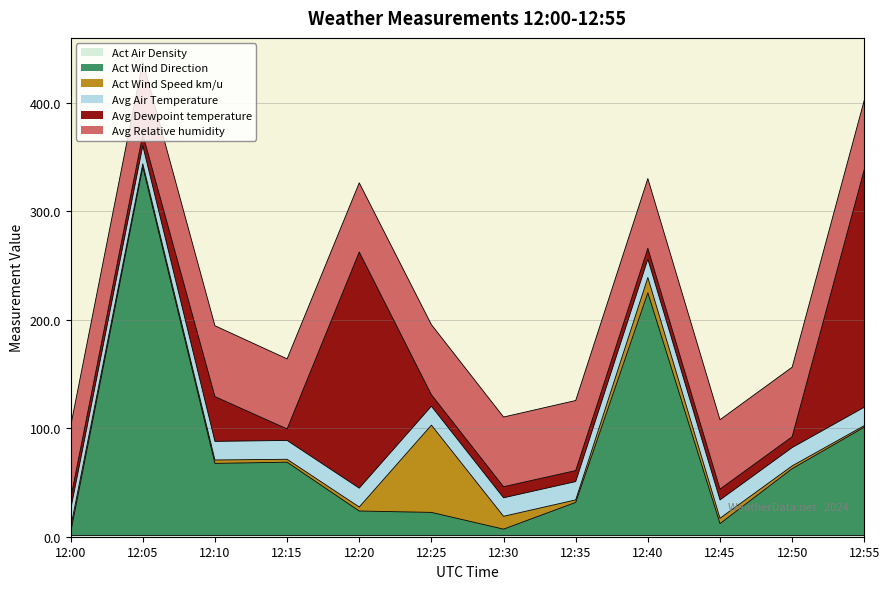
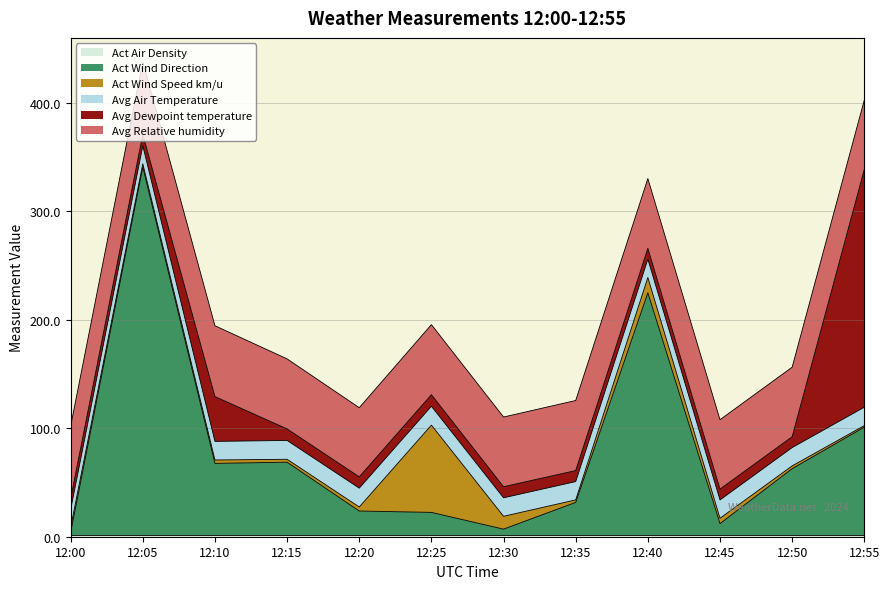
  {
    "Act Wind Direction": {
      "12:00": 3,
      "12:05": 340,
      "12:10": 66,
      "12:15": 68,
      "12:20": 22,
      "12:25": 21,
      "12:30": 6,
      "12:40": 224,
      "12:45": 11,
      "12:50": 62
    },
    "Act Wind Speed km/u": {
      "12:00": 5,
      "12:05": 3,
      "12:10": 3,
      "12:15": 3,
      "12:20": 4,
      "12:25": 80,
      "12:30": 12,
      "12:40": 14,
      "12:45": 5,
      "12:50": 3
    },
    "Avg Dewpoint temperature": {
      "12:00": 10,
      "12:10": 41,
      "12:15": 11,
-     "12:20": 218,
+     "12:20": 10,
      "12:25": 11,
      "12:30": 10,
      "12:35": 10,
      "12:40": 10,
      "12:45": 10,
      "12:50": 10,
      "12:55": 219
    },
    "Avg Relative humidity": {
      "12:00": 67,
      "12:10": 65,
      "12:15": 65,
      "12:20": 64,
      "12:25": 65,
      "12:30": 64,
      "12:35": 65,
      "12:40": 64,
      "12:45": 64,
      "12:50": 64,
      "12:55": 64
    }
  }
